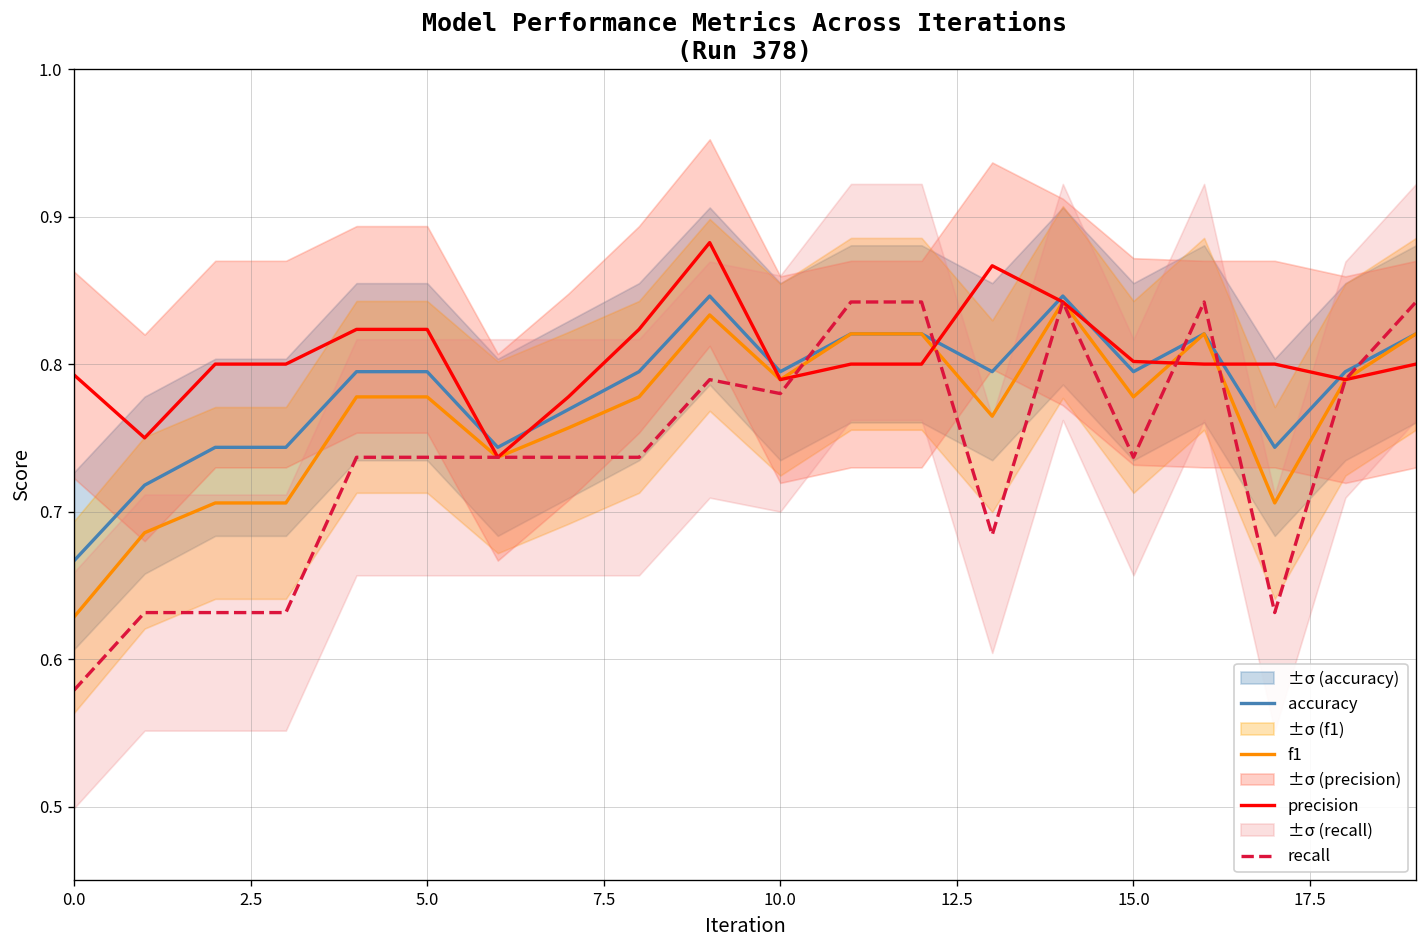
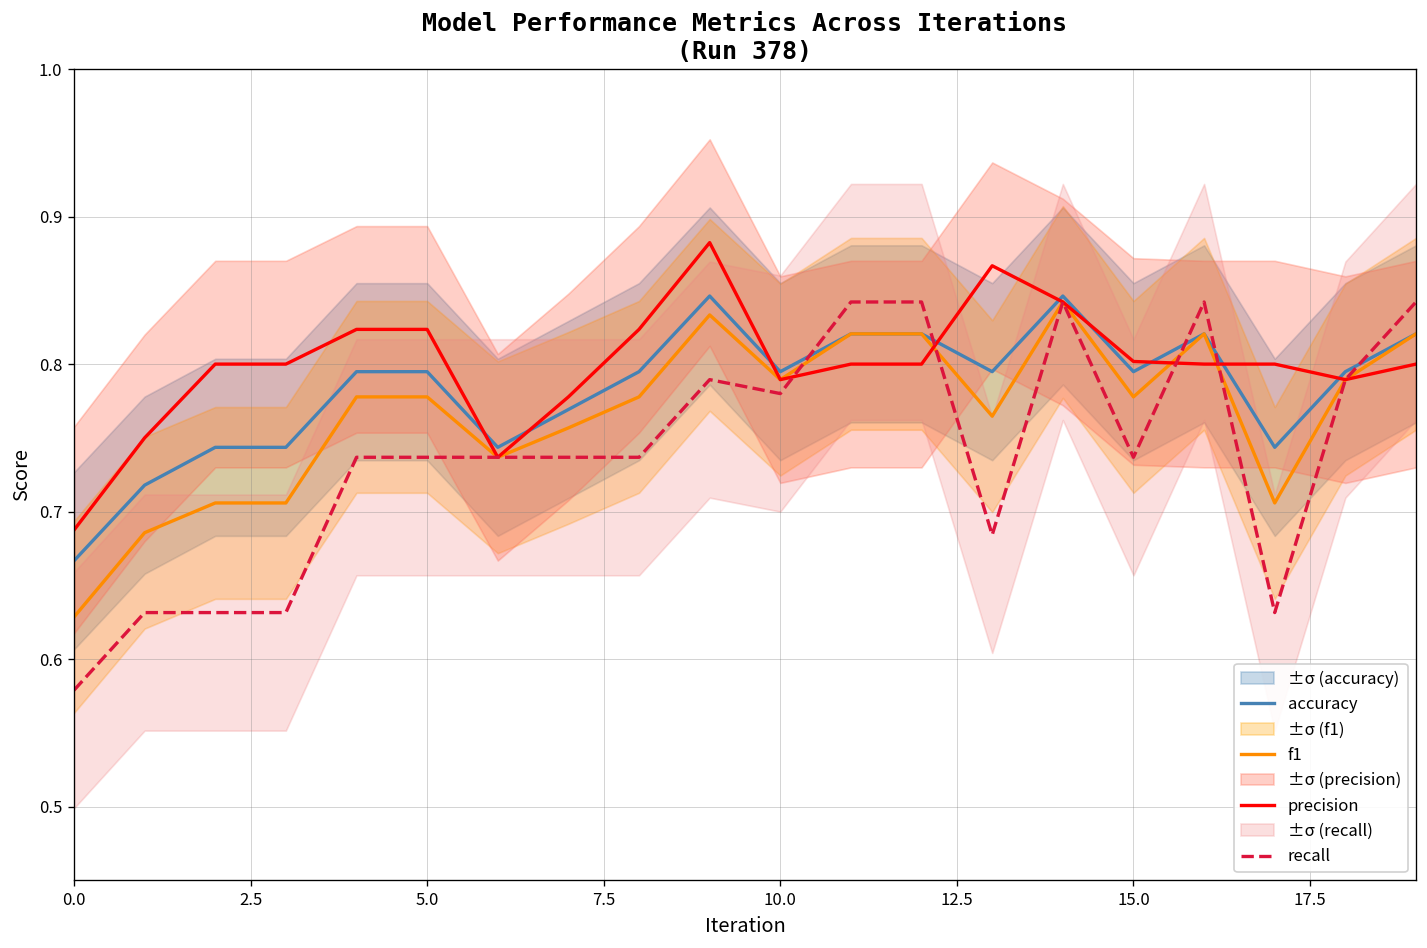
  {
    "precision": {
-     "0.0": 0.793,
+     "0.0": 0.688,
      "5.0": 0.824,
      "15.0": 0.802
    },
    "recall": {
      "0.0": 0.579,
      "5.0": 0.737,
      "10.0": 0.780,
      "15.0": 0.737
    }
  }
